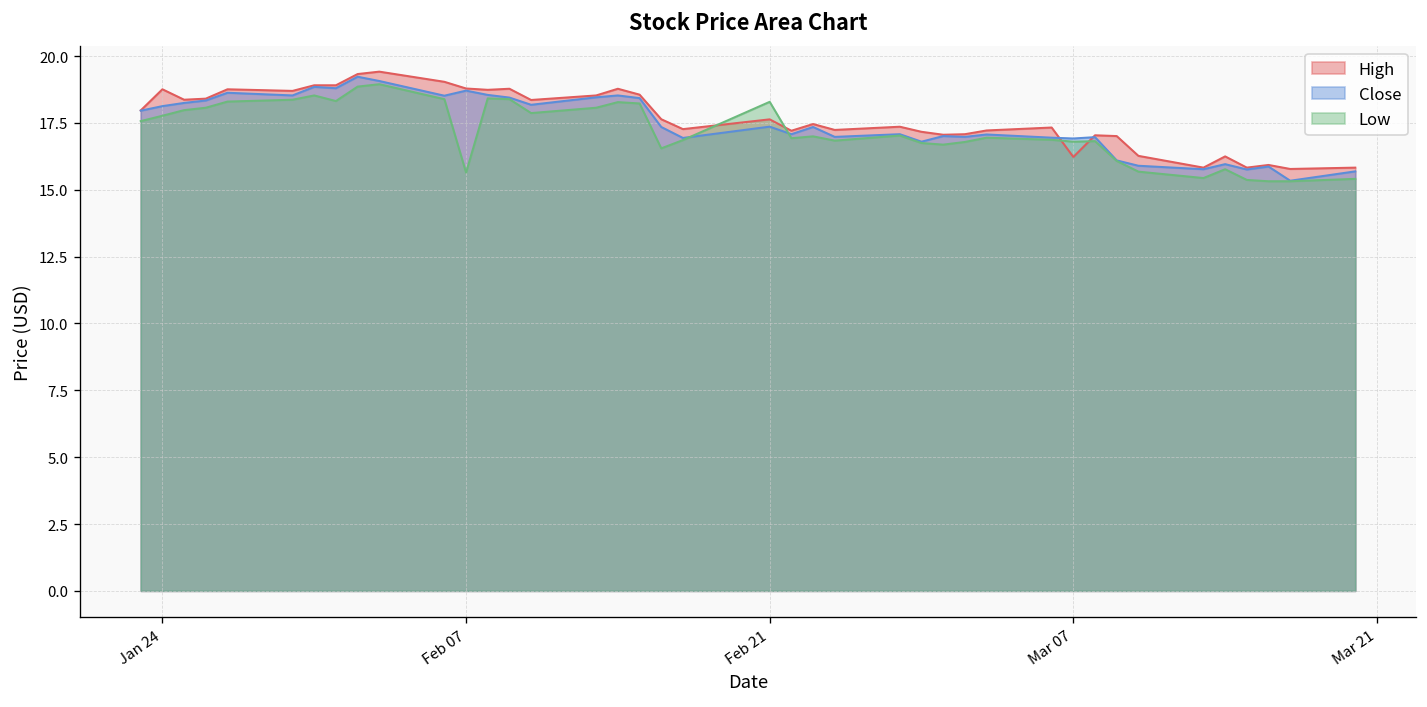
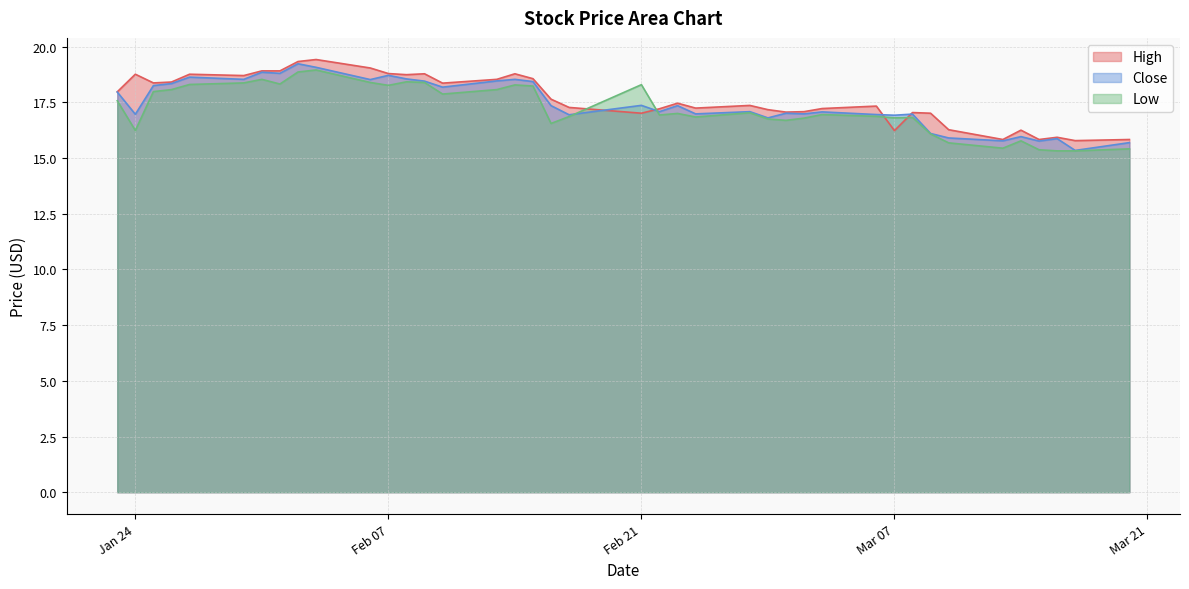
  {
    "High": {
      "Jan 24": 18.8,
-     "Feb 21": 17.6,
+     "Feb 21": 17.0,
      "Mar 07": 16.2
    },
    "Close": {
-     "Jan 24": 18.1,
+     "Jan 24": 17.0,
      "Feb 21": 17.4,
      "Mar 07": 16.9
    },
    "Low": {
-     "Jan 24": 17.8,
-     "Feb 07": 15.6,
+     "Jan 24": 16.2,
+     "Feb 07": 18.3,
      "Feb 21": 18.3,
      "Mar 07": 16.8
    }
  }
